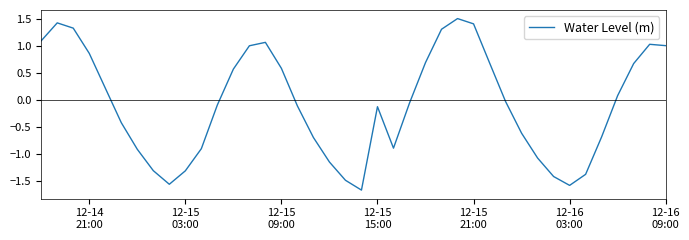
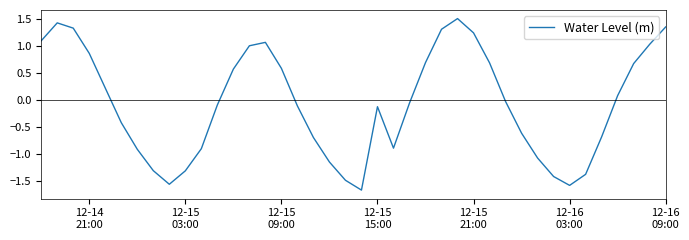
  {
    "12-14 21:00": 0.9,
    "12-15 03:00": -1.3,
    "12-15 09:00": 0.6,
    "12-15 15:00": -0.1,
-   "12-15 21:00": 1.4,
+   "12-15 21:00": 1.2,
    "12-16 03:00": -1.6,
-   "12-16 09:00": 1.0
+   "12-16 09:00": 1.4
  }
